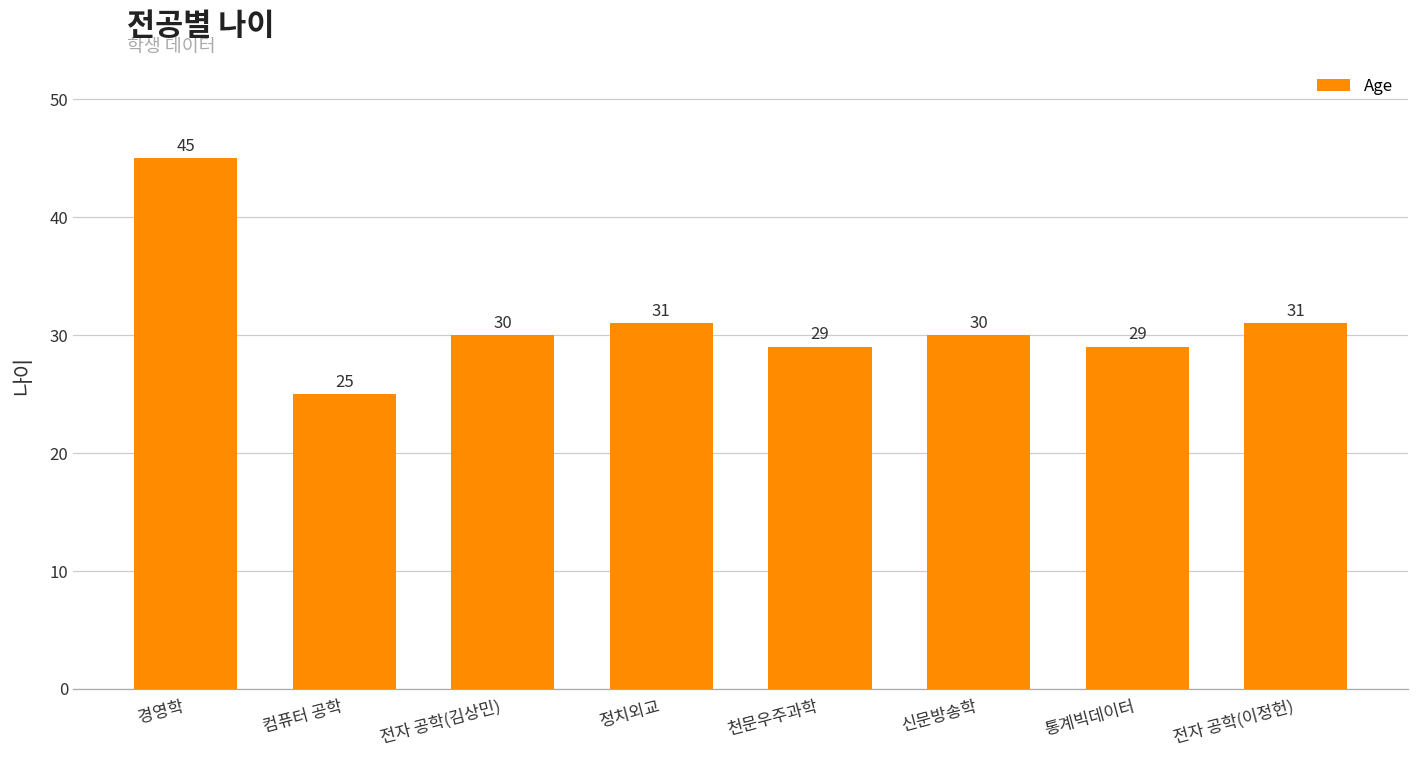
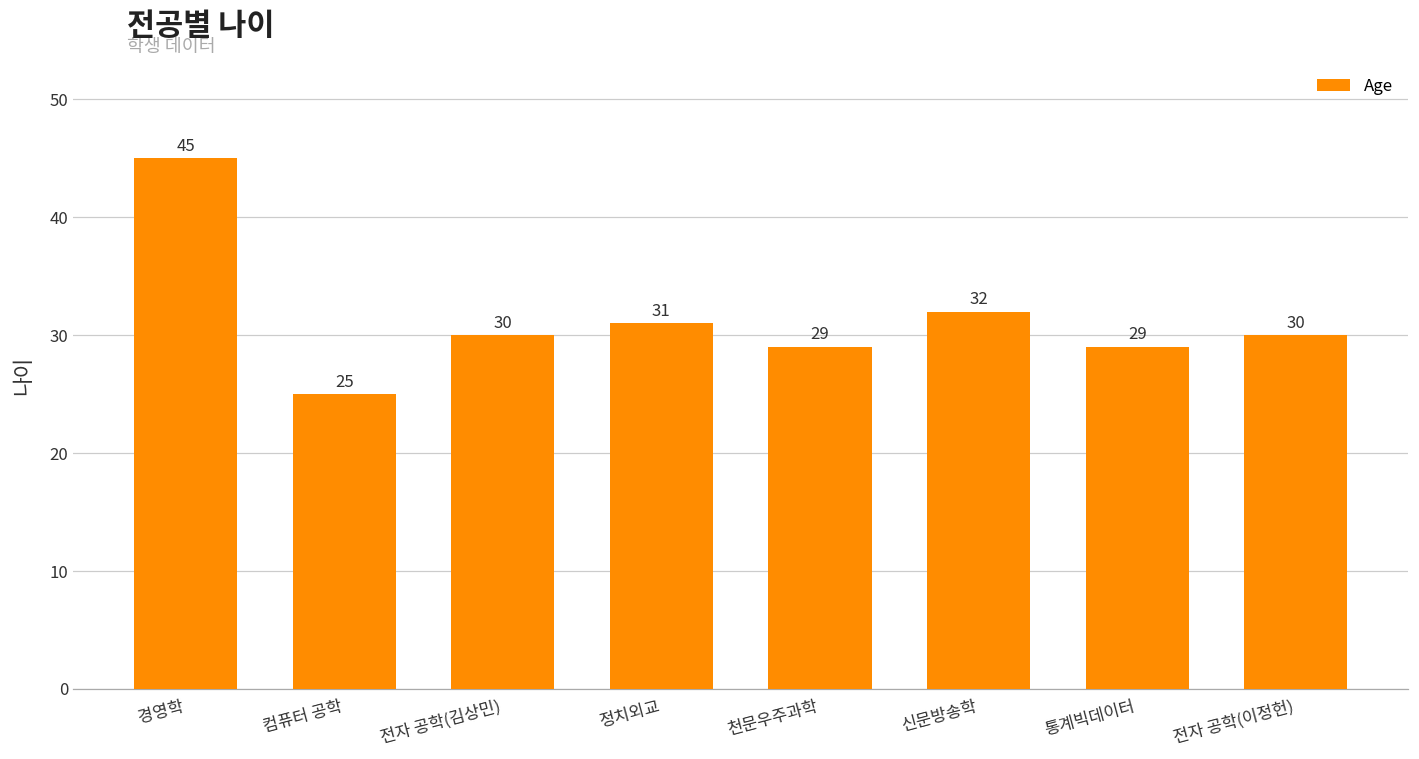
  {
    "경영학": 45,
    "컴퓨터 공학": 25,
    "전자 공학(김상민)": 30,
    "정치외교": 31,
    "천문우주과학": 29,
-   "신문방송학": 30,
+   "신문방송학": 32,
    "통계빅데이터": 29,
-   "전자 공학(이정헌)": 31
+   "전자 공학(이정헌)": 30
  }
